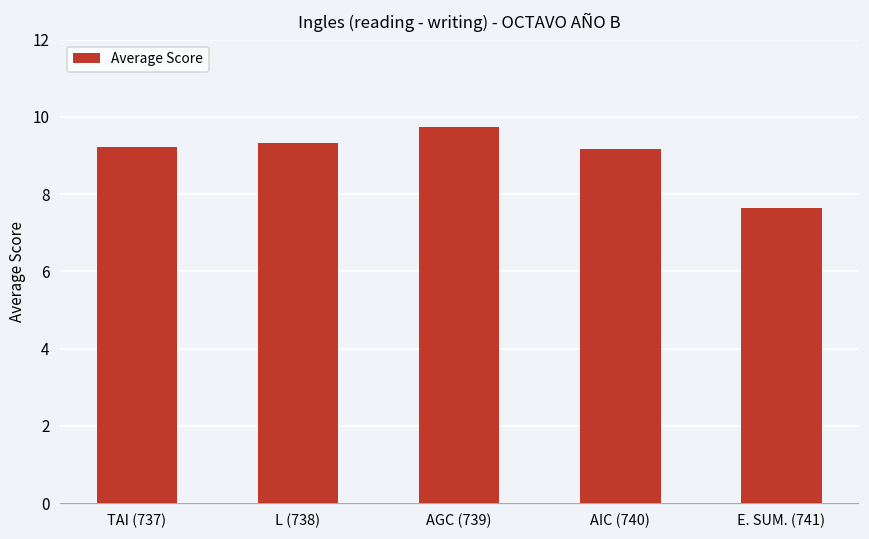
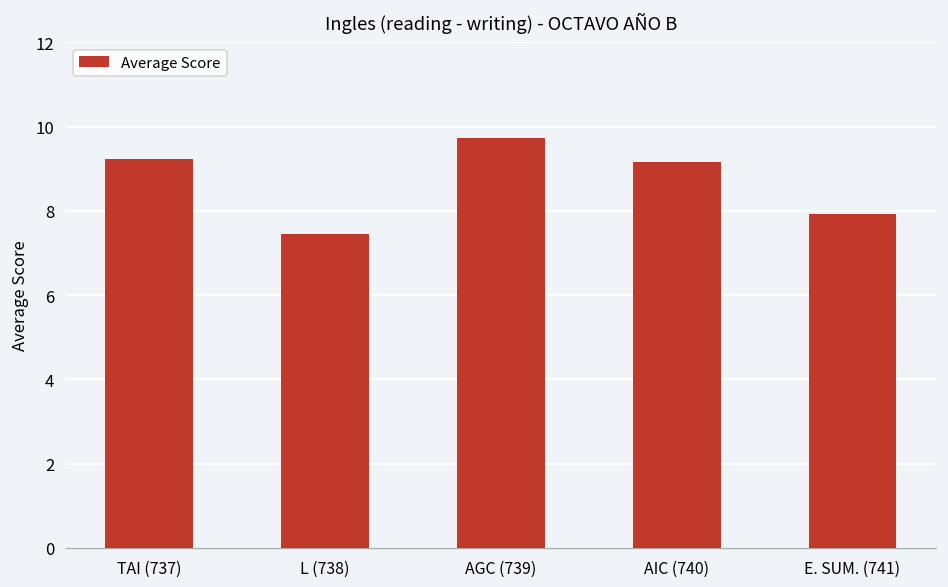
  {
    "TAI (737)": 9.2,
-   "L (738)": 9.3,
+   "L (738)": 7.5,
    "AGC (739)": 9.7,
    "AIC (740)": 9.2,
-   "E. SUM. (741)": 7.7
+   "E. SUM. (741)": 7.9
  }
